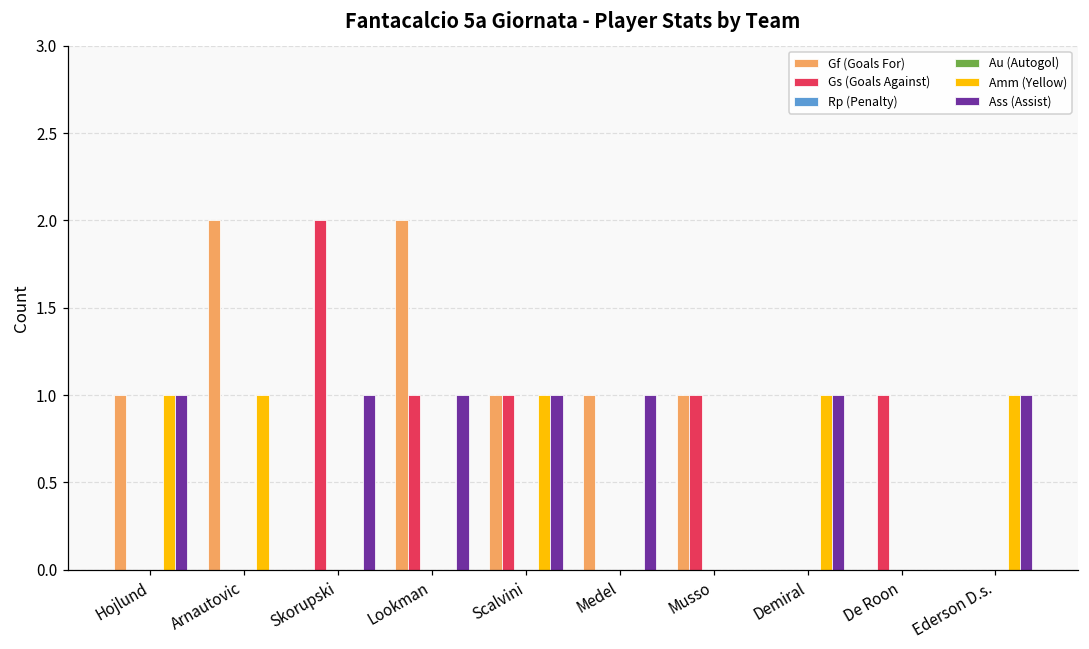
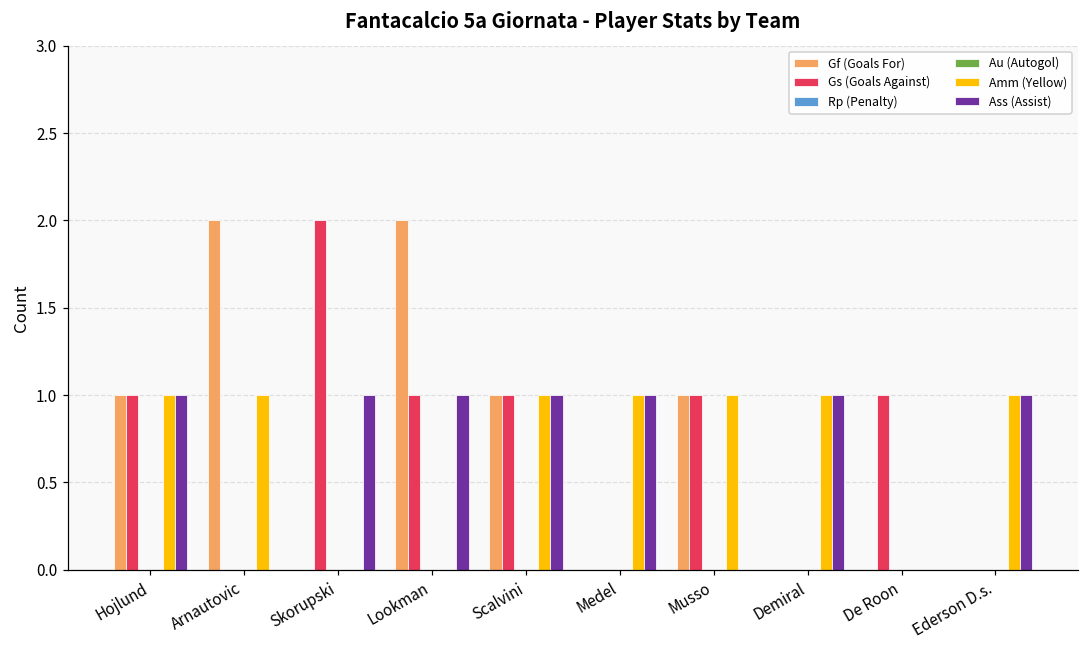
  {
    "Gf (Goals For)": {
      "Hojlund": 1,
      "Arnautovic": 2,
      "Skorupski": 0,
      "Lookman": 2,
      "Scalvini": 1,
-     "Medel": 1,
+     "Medel": 0,
      "Musso": 1,
      "Demiral": 0,
      "De Roon": 0,
      "Ederson D.s.": 0
    },
    "Gs (Goals Against)": {
-     "Hojlund": 0,
+     "Hojlund": 1,
      "Arnautovic": 0,
      "Skorupski": 2,
      "Lookman": 1,
      "Scalvini": 1,
      "Medel": 0,
      "Musso": 1,
      "Demiral": 0,
      "De Roon": 1,
      "Ederson D.s.": 0
    },
    "Rp (Penalty)": {
      "Hojlund": 0,
      "Arnautovic": 0,
      "Skorupski": 0,
      "Lookman": 0,
      "Scalvini": 0,
      "Medel": 0,
      "Musso": 0,
      "Demiral": 0,
      "De Roon": 0,
      "Ederson D.s.": 0
    },
    "Au (Autogol)": {
      "Hojlund": 0,
      "Arnautovic": 0,
      "Skorupski": 0,
      "Lookman": 0,
      "Scalvini": 0,
      "Medel": 0,
      "Musso": 0,
      "Demiral": 0,
      "De Roon": 0,
      "Ederson D.s.": 0
    },
    "Amm (Yellow)": {
      "Hojlund": 1,
      "Arnautovic": 1,
      "Skorupski": 0,
      "Lookman": 0,
      "Scalvini": 1,
-     "Medel": 0,
-     "Musso": 0,
+     "Medel": 1,
+     "Musso": 1,
      "Demiral": 1,
      "De Roon": 0,
      "Ederson D.s.": 1
    },
    "Ass (Assist)": {
      "Hojlund": 1,
      "Arnautovic": 0,
      "Skorupski": 1,
      "Lookman": 1,
      "Scalvini": 1,
      "Medel": 1,
      "Musso": 0,
      "Demiral": 1,
      "De Roon": 0,
      "Ederson D.s.": 1
    }
  }
